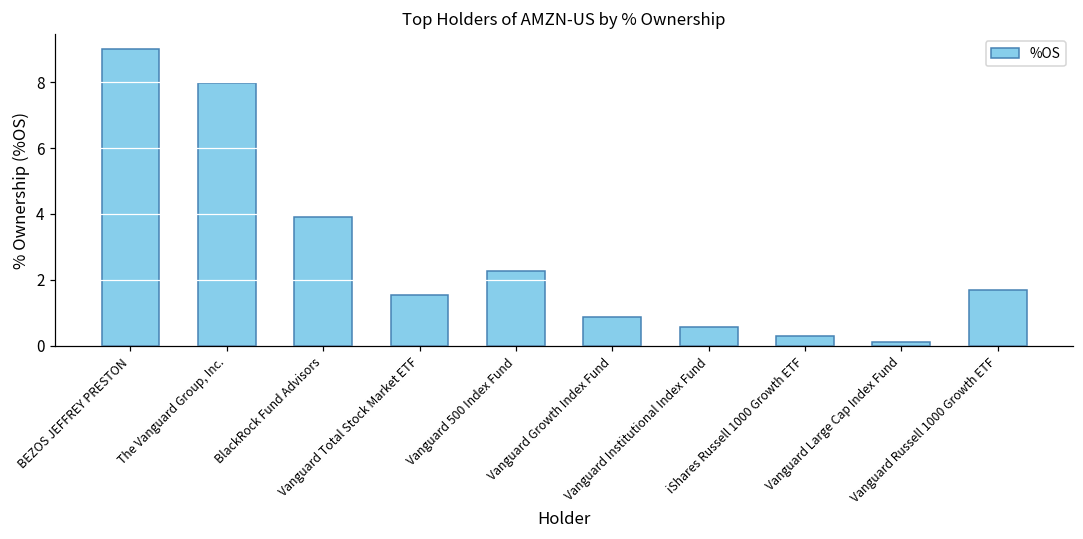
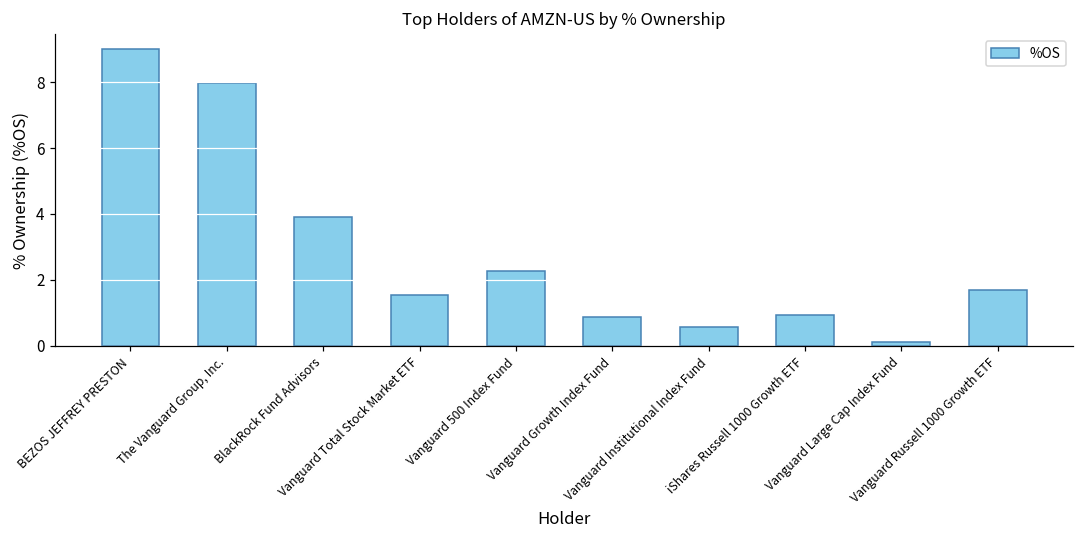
  {
    "BEZOS JEFFREY PRESTON": 9.0,
    "The Vanguard Group, Inc.": 8.0,
    "BlackRock Fund Advisors": 3.9,
    "Vanguard Total Stock Market ETF": 1.5,
    "Vanguard 500 Index Fund": 2.3,
    "Vanguard Growth Index Fund": 0.9,
    "Vanguard Institutional Index Fund": 0.6,
-   "iShares Russell 1000 Growth ETF": 0.3,
+   "iShares Russell 1000 Growth ETF": 0.9,
    "Vanguard Large Cap Index Fund": 0.1,
    "Vanguard Russell 1000 Growth ETF": 1.7
  }
